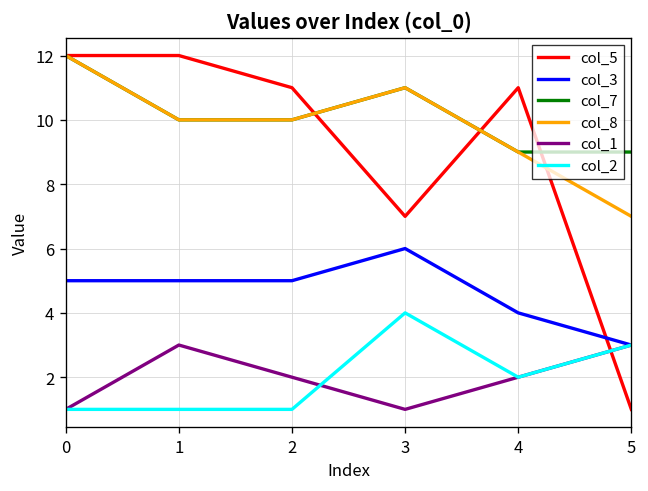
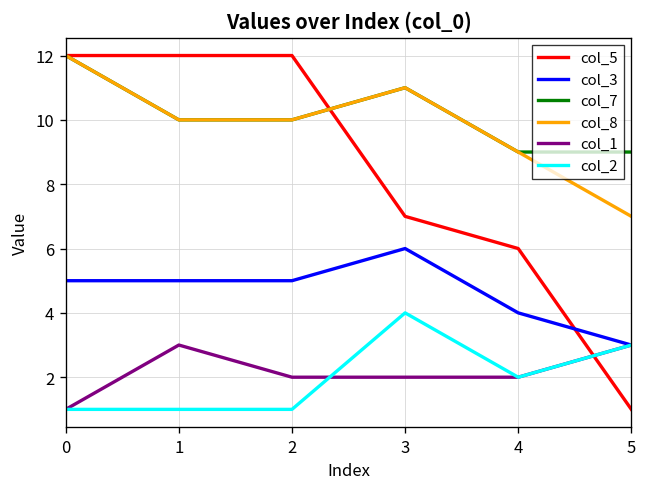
  {
    "col_5": {
      "1": 12,
-     "2": 11,
+     "2": 12,
      "3": 7,
-     "4": 11,
+     "4": 6,
      "5": 1
    },
    "col_3": {
      "0": 5,
      "1": 5,
      "2": 5,
      "3": 6,
      "4": 4
    },
    "col_7": {
      "5": 9
    },
    "col_8": {
      "5": 7
    },
    "col_1": {
      "1": 3,
      "2": 2,
-     "3": 1
+     "3": 2
    },
    "col_2": {
      "1": 1,
      "2": 1,
      "3": 4
    }
  }
